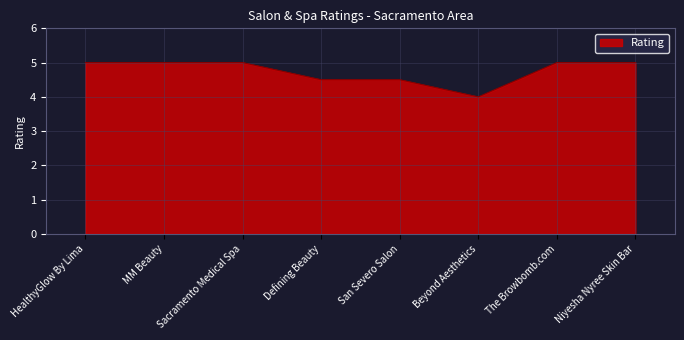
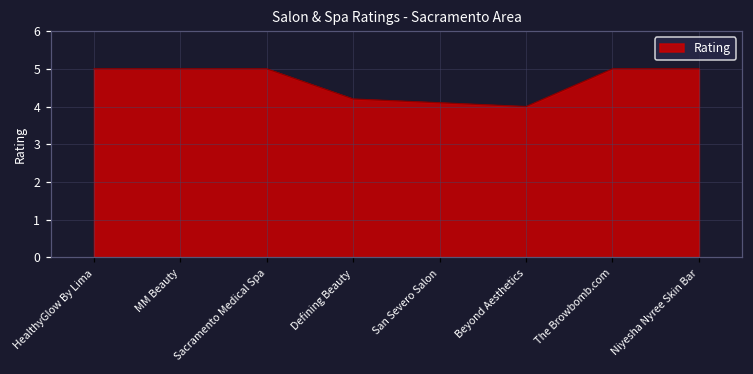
  {
    "HealthyGlow By Lima": 5.0,
    "MM Beauty": 5.0,
    "Sacramento Medical Spa": 5.0,
-   "Defining Beauty": 4.5,
-   "San Severo Salon": 4.5,
+   "Defining Beauty": 4.2,
+   "San Severo Salon": 4.1,
    "Beyond Aesthetics": 4.0,
    "The Browbomb.com": 5.0,
    "Niyesha Nyree Skin Bar": 5.0
  }
